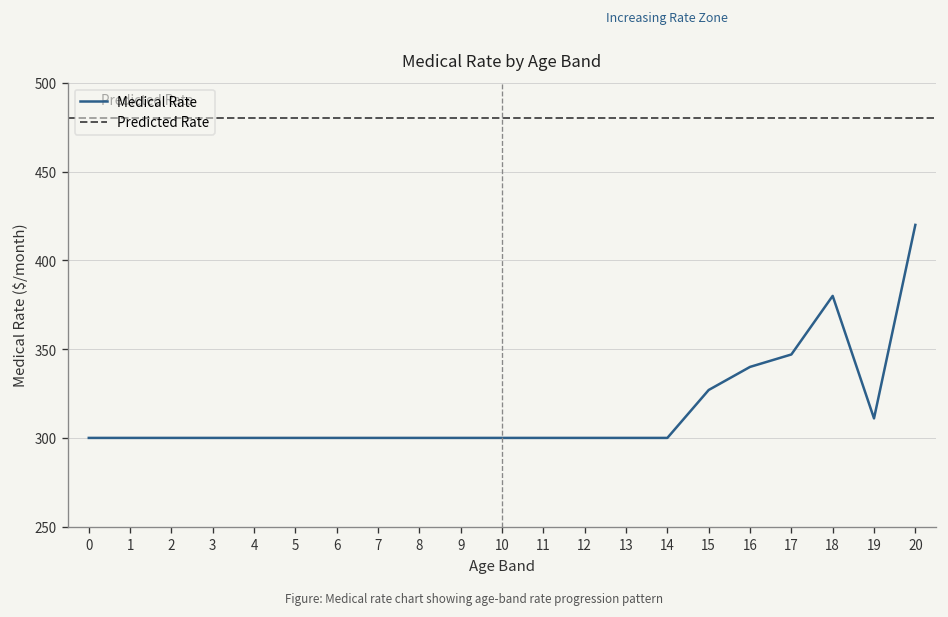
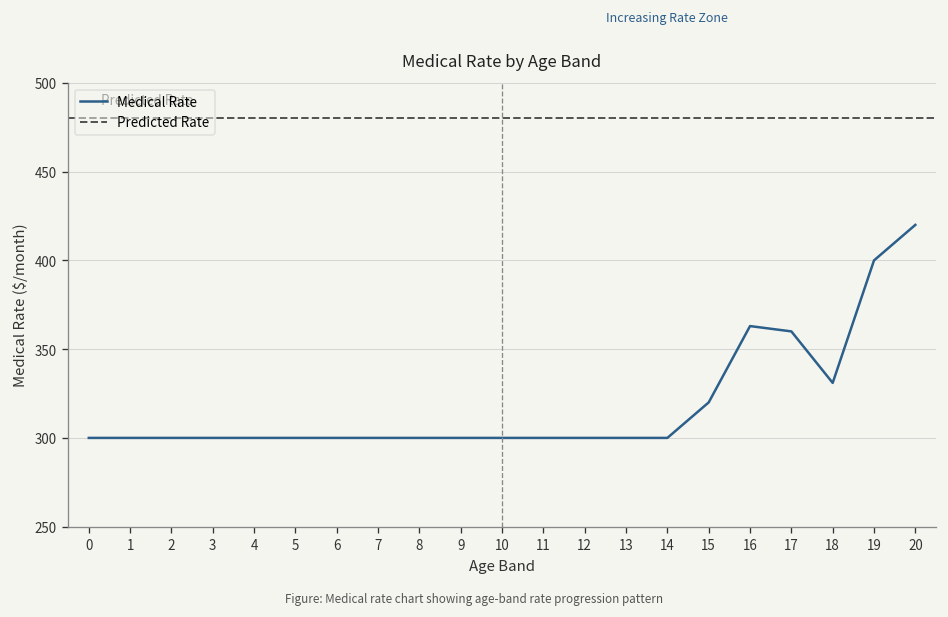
  {
    "0": 300,
    "1": 300,
    "2": 300,
    "3": 300,
    "4": 300,
    "5": 300,
    "6": 300,
    "7": 300,
    "8": 300,
    "9": 300,
    "10": 300,
    "11": 300,
    "12": 300,
    "13": 300,
    "14": 300,
-   "15": 327,
-   "16": 340,
-   "17": 347,
-   "18": 380,
-   "19": 311,
+   "15": 320,
+   "16": 363,
+   "17": 360,
+   "18": 331,
+   "19": 400,
    "20": 420
  }
